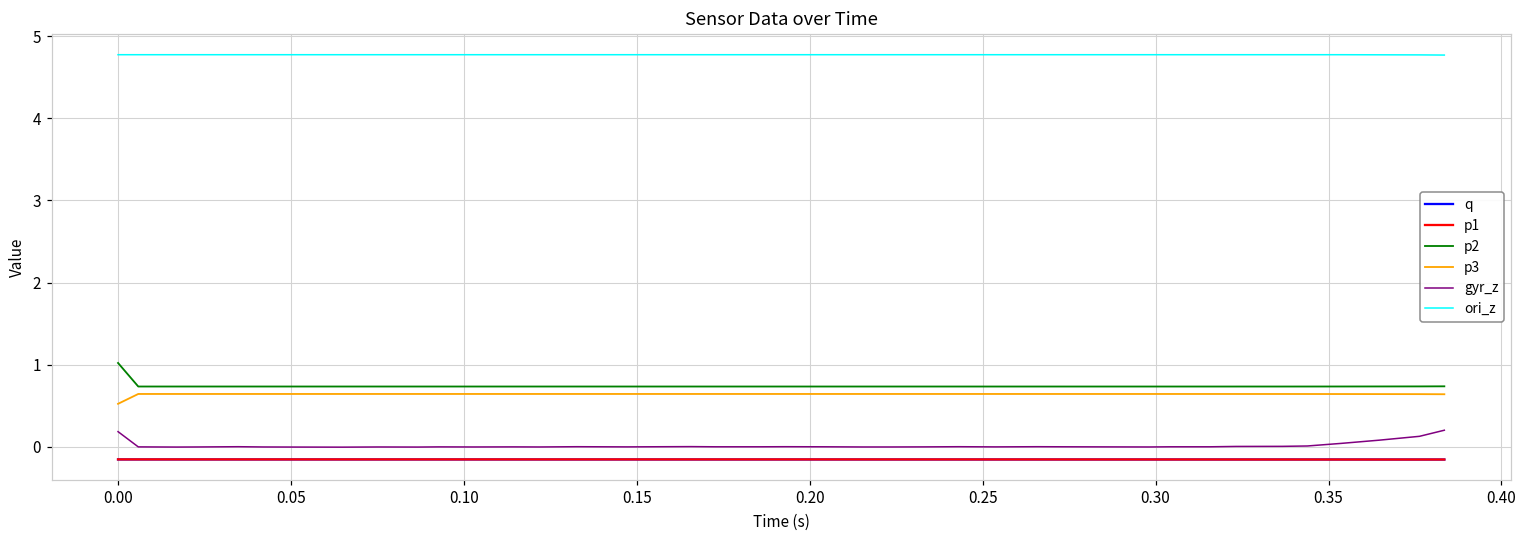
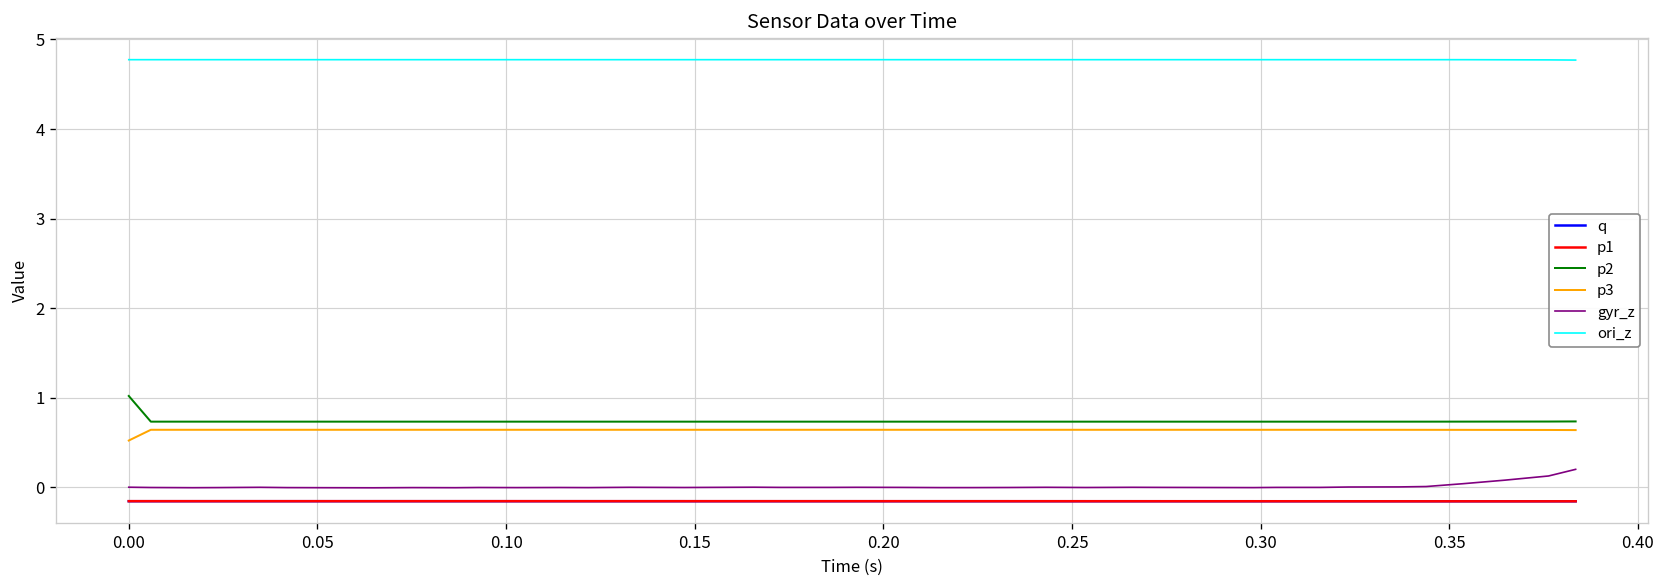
  {
    "p1": {
      "0.00": -0.2
    },
    "p2": {
      "0.00": 1.0
    },
    "p3": {
      "0.00": 0.5
    },
    "gyr_z": {
-     "0.00": 0.2
+     "0.00": 0.0
    },
    "ori_z": {
      "0.00": 4.8
    }
  }
